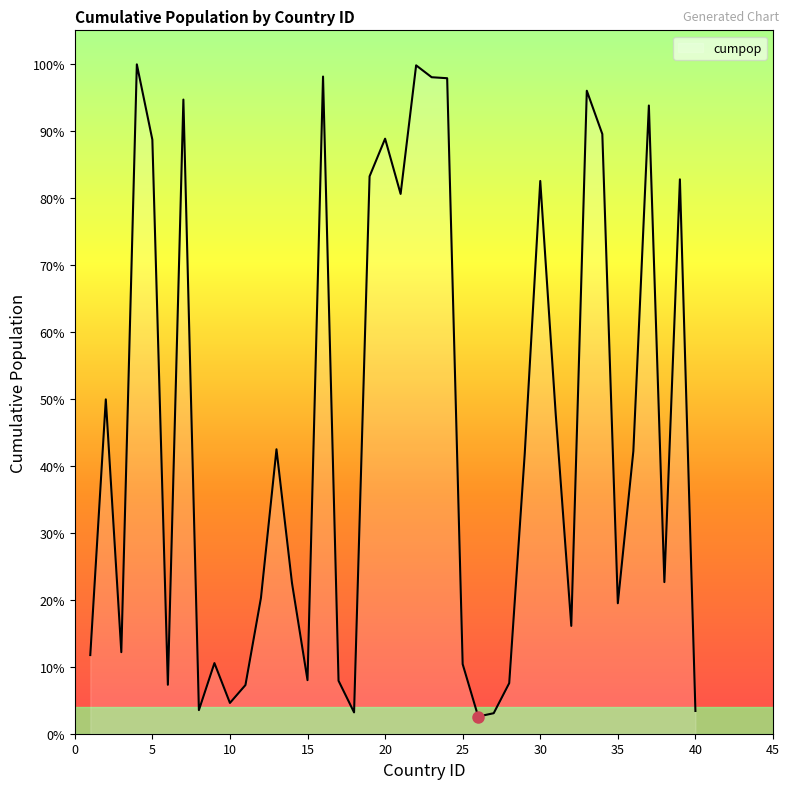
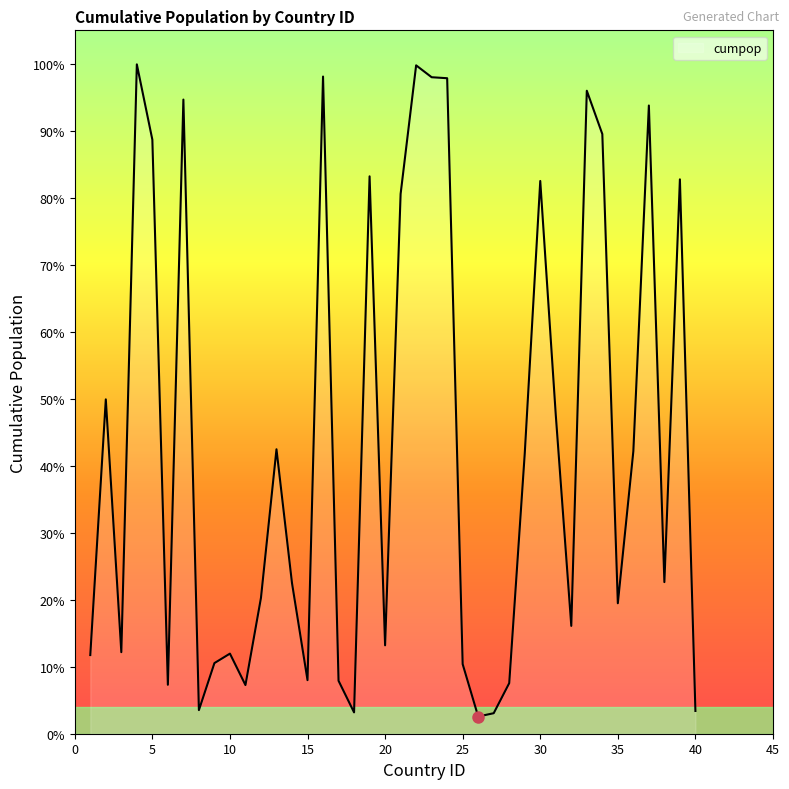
  {
    "cumpop": {
      "5": "89%",
-     "10": "5%",
+     "10": "12%",
      "15": "8%",
-     "20": "89%",
+     "20": "13%",
      "25": "10%",
      "30": "83%",
      "35": "19%"
    }
  }
